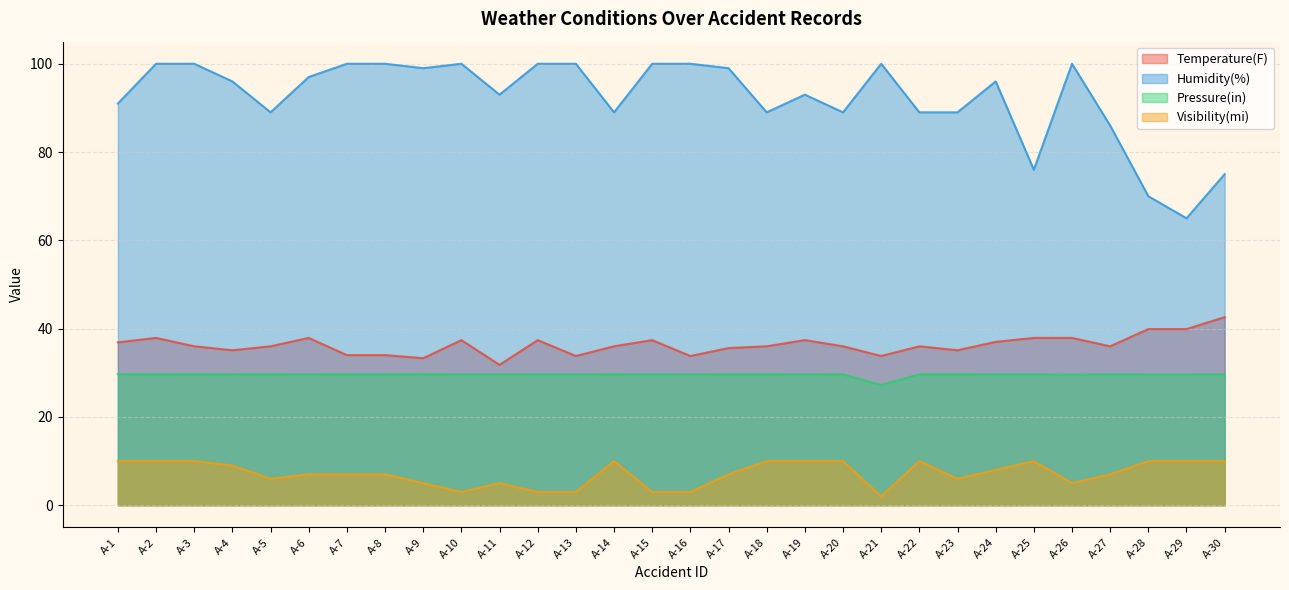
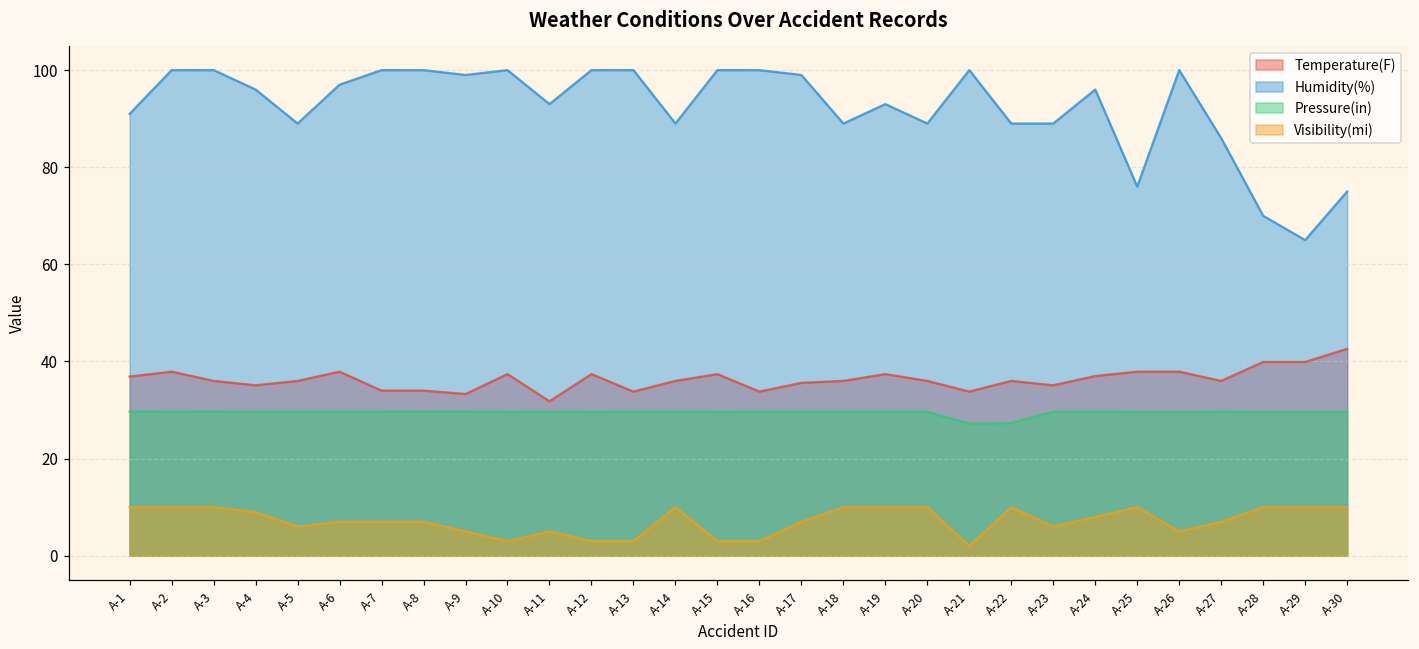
  {
    "Temperature(F)": {
      "A-1": 37,
      "A-2": 38,
      "A-3": 36,
      "A-4": 35,
      "A-5": 36,
      "A-6": 38,
      "A-7": 34,
      "A-8": 34,
      "A-9": 33,
      "A-10": 37,
      "A-11": 32,
      "A-12": 37,
      "A-13": 34,
      "A-14": 36,
      "A-15": 37,
      "A-16": 34,
      "A-17": 36,
      "A-18": 36,
      "A-19": 37,
      "A-20": 36,
      "A-21": 34,
      "A-22": 36,
      "A-23": 35,
      "A-24": 37,
      "A-25": 38,
      "A-26": 38,
      "A-27": 36,
      "A-28": 40,
      "A-29": 40,
      "A-30": 43
    },
    "Humidity(%)": {
      "A-1": 91,
      "A-2": 100,
      "A-3": 100,
      "A-4": 96,
      "A-5": 89,
      "A-6": 97,
      "A-7": 100,
      "A-8": 100,
      "A-9": 99,
      "A-10": 100,
      "A-11": 93,
      "A-12": 100,
      "A-13": 100,
      "A-14": 89,
      "A-15": 100,
      "A-16": 100,
      "A-17": 99,
      "A-18": 89,
      "A-19": 93,
      "A-20": 89,
      "A-21": 100,
      "A-22": 89,
      "A-23": 89,
      "A-24": 96,
      "A-25": 76,
      "A-26": 100,
      "A-27": 86,
      "A-28": 70,
      "A-29": 65,
      "A-30": 75
    },
    "Pressure(in)": {
      "A-1": 30,
      "A-2": 30,
      "A-3": 30,
      "A-4": 30,
      "A-5": 30,
      "A-6": 30,
      "A-7": 30,
      "A-8": 30,
      "A-9": 30,
      "A-10": 30,
      "A-11": 30,
      "A-12": 30,
      "A-13": 30,
      "A-14": 30,
      "A-15": 30,
      "A-16": 30,
      "A-17": 30,
      "A-18": 30,
      "A-19": 30,
      "A-20": 30,
      "A-21": 27,
-     "A-22": 30,
+     "A-22": 27,
      "A-23": 30,
      "A-24": 30,
      "A-25": 30,
      "A-26": 30,
      "A-27": 30,
      "A-28": 30,
      "A-29": 30,
      "A-30": 30
    },
    "Visibility(mi)": {
      "A-1": 10,
      "A-2": 10,
      "A-3": 10,
      "A-4": 9,
      "A-5": 6,
      "A-6": 7,
      "A-7": 7,
      "A-8": 7,
      "A-9": 5,
      "A-10": 3,
      "A-11": 5,
      "A-12": 3,
      "A-13": 3,
      "A-14": 10,
      "A-15": 3,
      "A-16": 3,
      "A-17": 7,
      "A-18": 10,
      "A-19": 10,
      "A-20": 10,
      "A-21": 2,
      "A-22": 10,
      "A-23": 6,
      "A-24": 8,
      "A-25": 10,
      "A-26": 5,
      "A-27": 7,
      "A-28": 10,
      "A-29": 10,
      "A-30": 10
    }
  }
